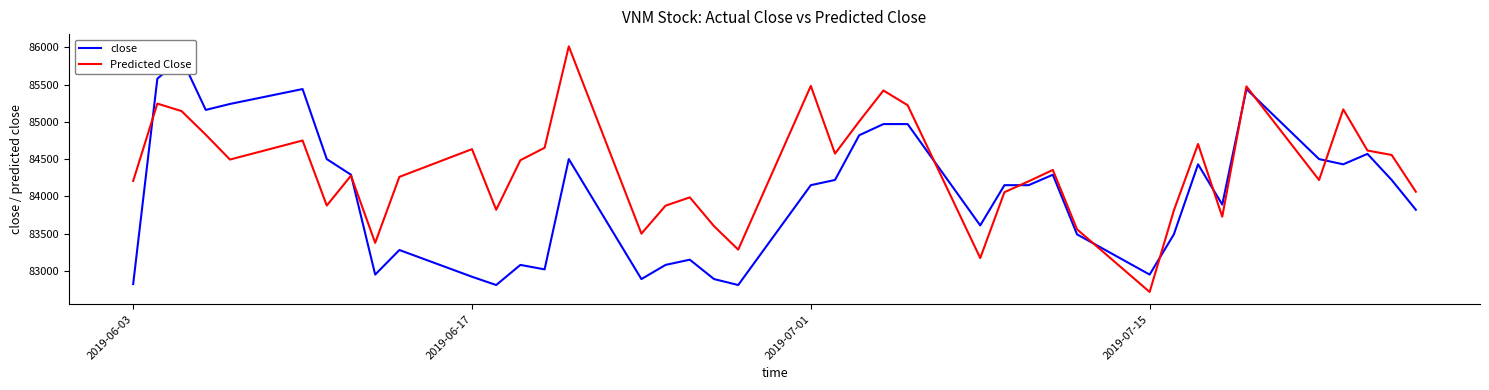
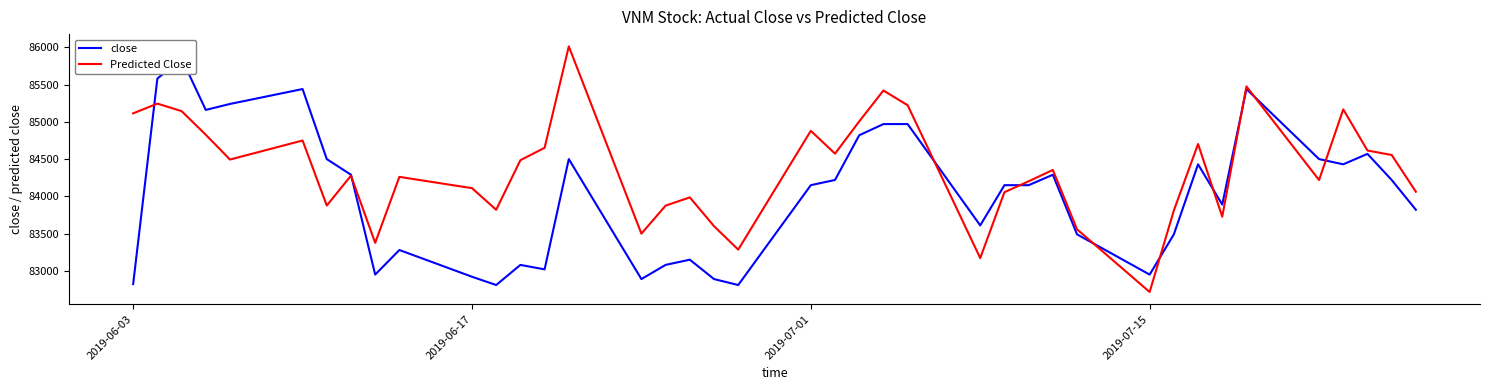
  {
    "close": {
      "2019-06-03": 82800,
      "2019-06-17": 82900,
      "2019-07-01": 84200,
      "2019-07-15": 83000
    },
    "Predicted Close": {
-     "2019-06-03": 84200,
-     "2019-06-17": 84600,
-     "2019-07-01": 85500,
+     "2019-06-03": 85100,
+     "2019-06-17": 84100,
+     "2019-07-01": 84900,
      "2019-07-15": 82700
    }
  }
